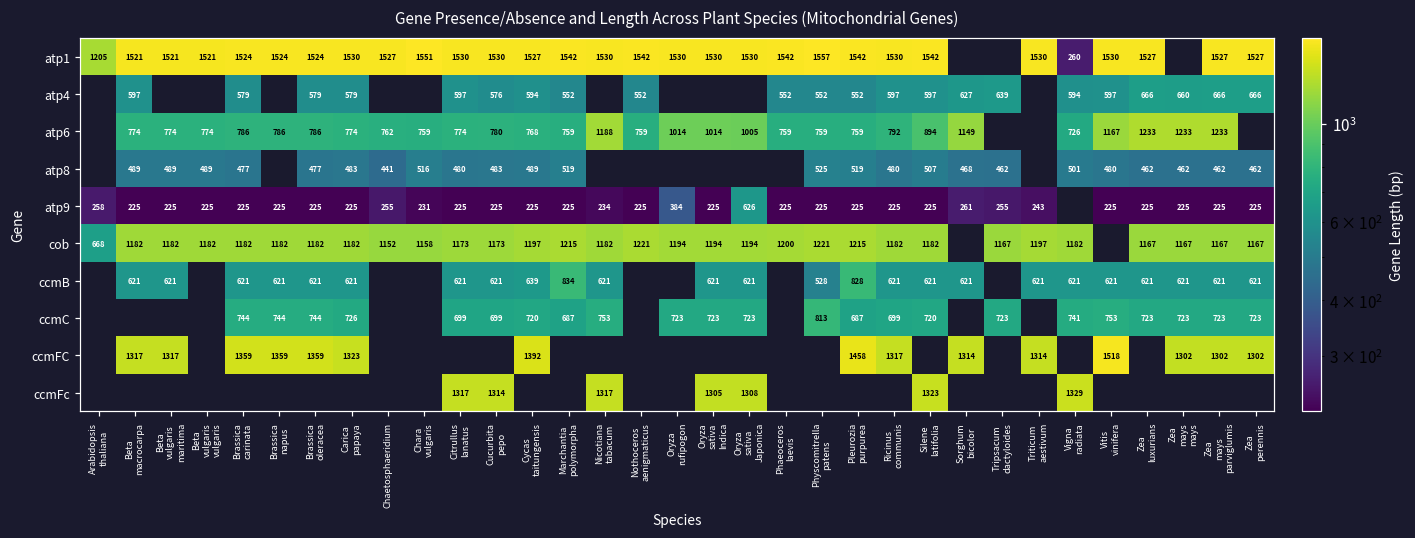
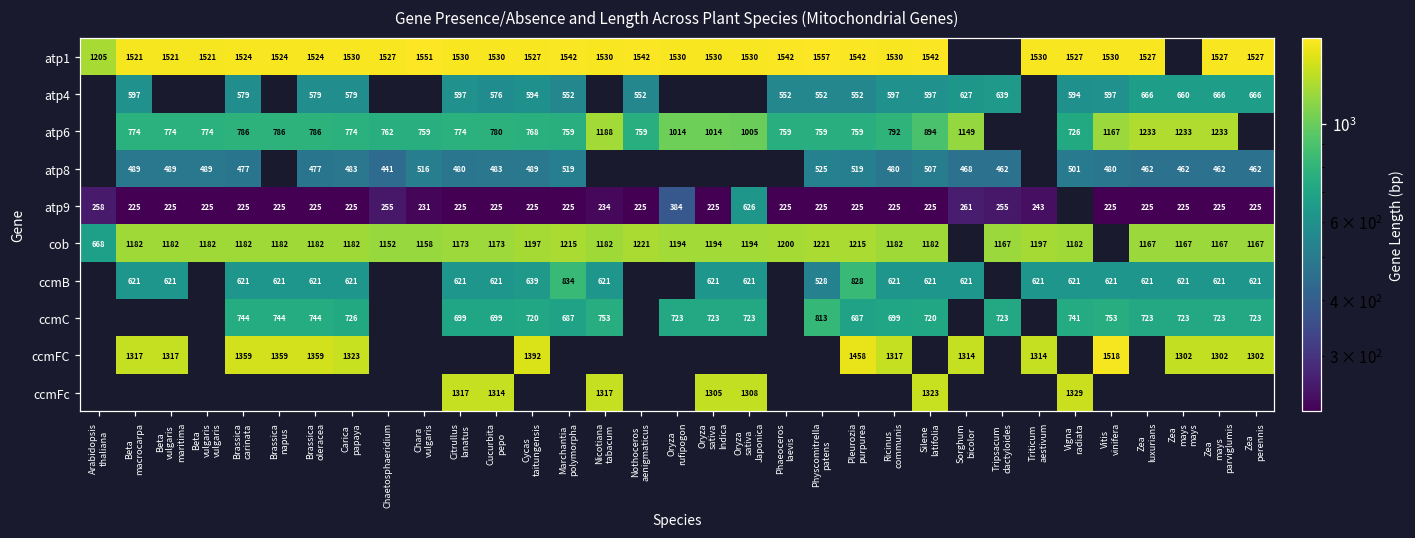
  {
    "atp1": {
      "Arabidopsis thaliana": 1205,
      "Beta macrocarpa": 1521,
      "Beta vulgaris maritima": 1521,
      "Beta vulgaris vulgaris": 1521,
      "Brassica carinata": 1524,
      "Brassica napus": 1524,
      "Brassica oleracea": 1524,
      "Carica papaya": 1530,
      "Chaetosphaeridium": 1527,
      "Chara vulgaris": 1551,
      "Citrullus lanatus": 1530,
      "Cucurbita pepo": 1530,
      "Cycas taitungensis": 1527,
      "Marchantia polymorpha": 1542,
      "Nicotiana tabacum": 1530,
      "Nothoceros aenigmaticus": 1542,
      "Oryza rufipogon": 1530,
      "Oryza sativa Indica": 1530,
      "Oryza sativa Japonica": 1530,
      "Phaeoceros laevis": 1542,
      "Physcomitrella patens": 1557,
      "Pleurozia purpurea": 1542,
      "Ricinus communis": 1530,
      "Silene latifolia": 1542,
      "Triticum aestivum": 1530,
-     "Vigna radiata": 260,
+     "Vigna radiata": 1527,
      "Vitis vinifera": 1530,
      "Zea luxurians": 1527,
      "Zea mays parviglumis": 1527,
      "Zea perennis": 1527
    }
  }
